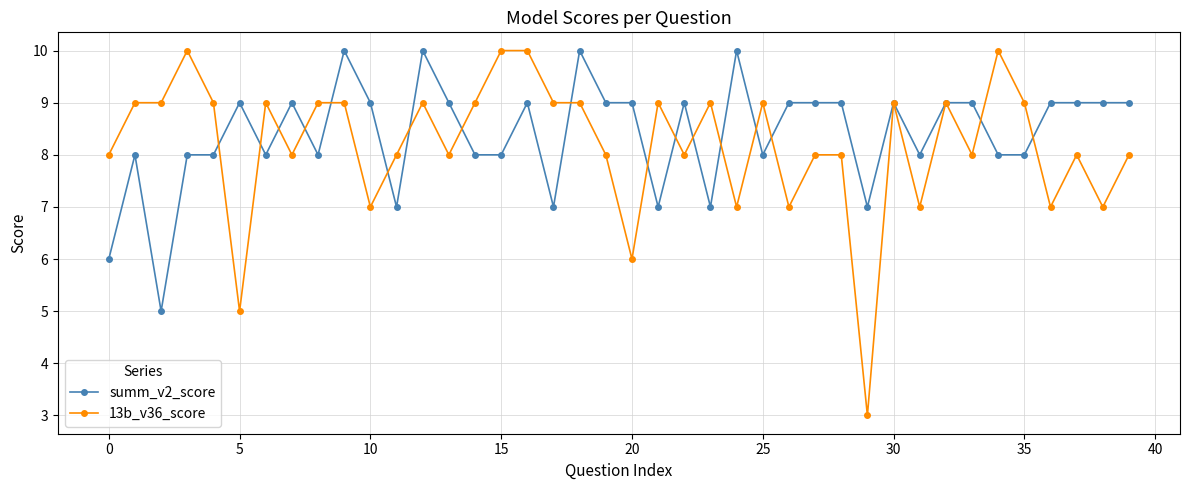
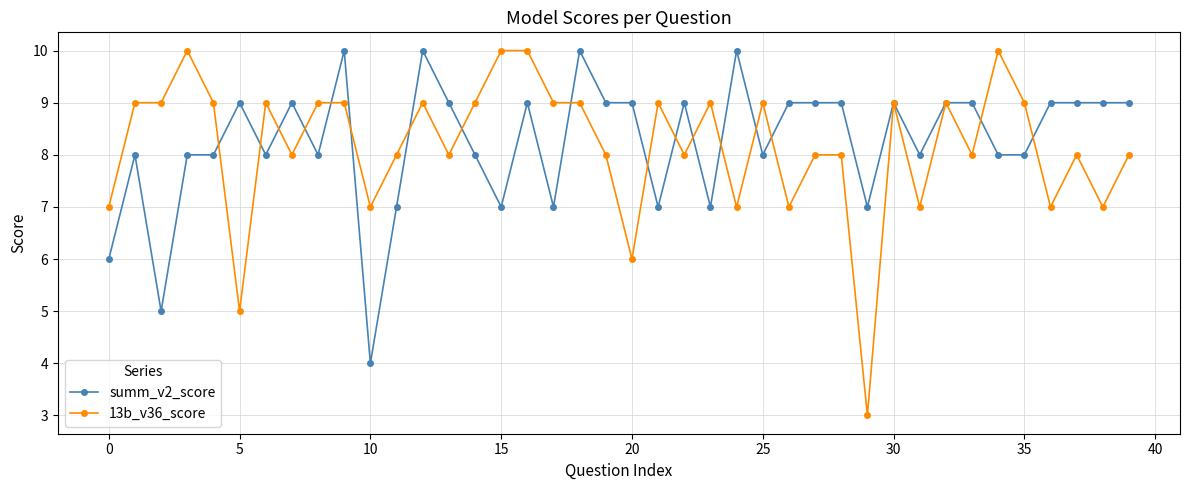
  {
    "summ_v2_score": {
      "0": 6,
      "5": 9,
-     "10": 9,
-     "15": 8,
+     "10": 4,
+     "15": 7,
      "20": 9,
      "25": 8,
      "35": 8
    },
    "13b_v36_score": {
-     "0": 8,
+     "0": 7,
      "5": 5,
      "10": 7,
      "15": 10,
      "20": 6,
      "25": 9,
      "35": 9
    }
  }
